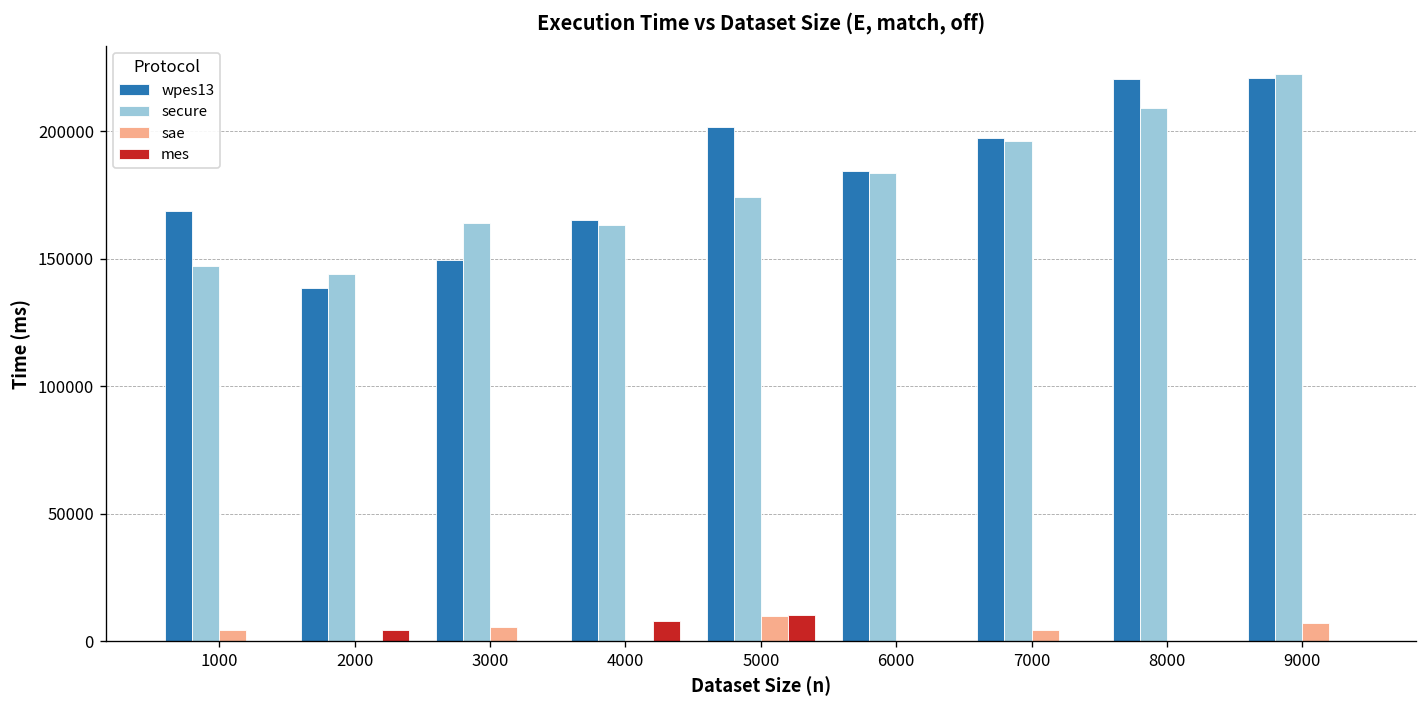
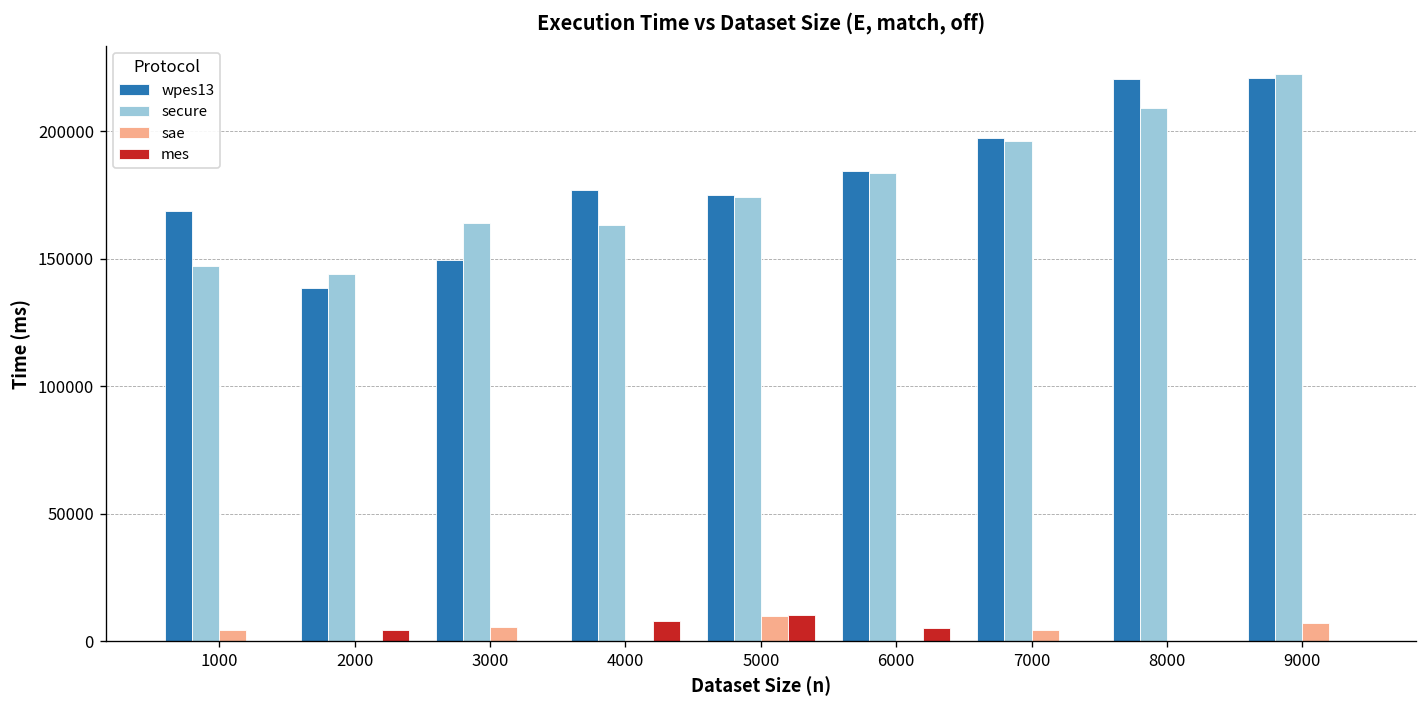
  {
    "wpes13": {
      "1000": 169000,
      "2000": 139000,
      "3000": 150000,
-     "4000": 165000,
-     "5000": 201000,
+     "4000": 177000,
+     "5000": 175000,
      "6000": 184000,
      "7000": 197000,
      "8000": 221000,
      "9000": 221000
    },
    "secure": {
      "1000": 147000,
      "2000": 144000,
      "3000": 164000,
      "4000": 163000,
      "5000": 174000,
      "6000": 184000,
      "7000": 196000,
      "8000": 209000,
      "9000": 222000
    },
    "sae": {
      "1000": 4000,
      "3000": 6000,
      "5000": 10000,
      "7000": 4000,
      "9000": 7000
    },
    "mes": {
      "2000": 4000,
      "4000": 8000,
      "5000": 10000,
-     "6000": 0
+     "6000": 5000
    }
  }
